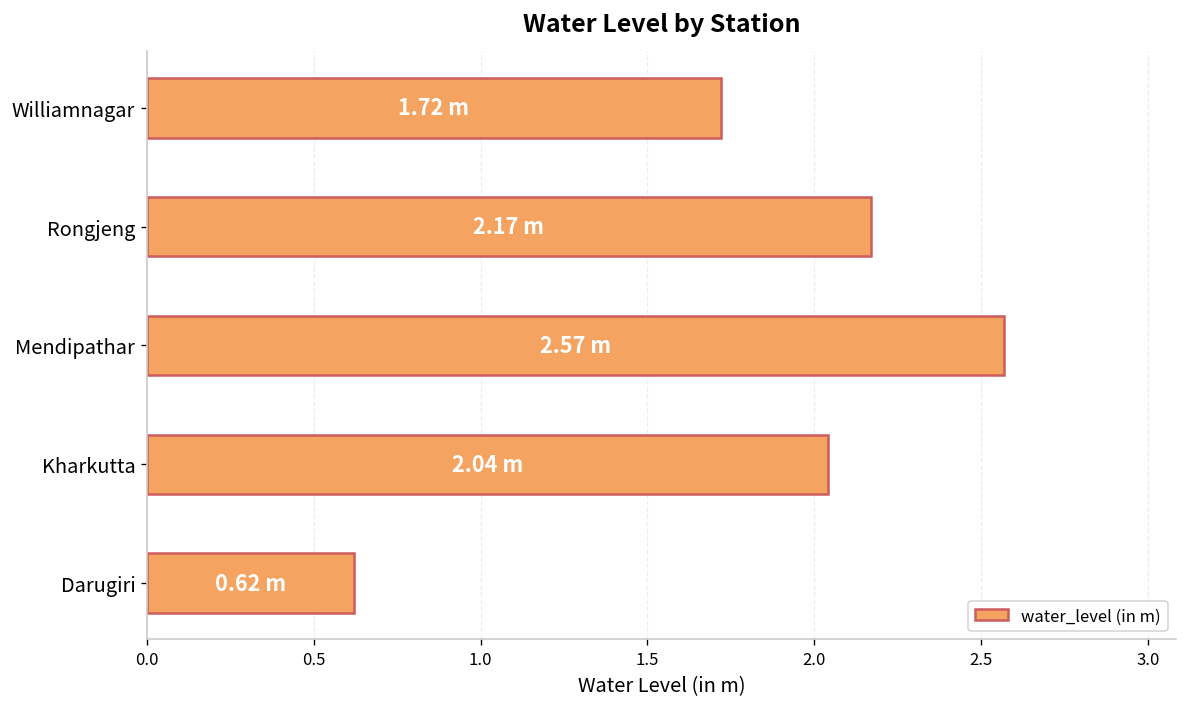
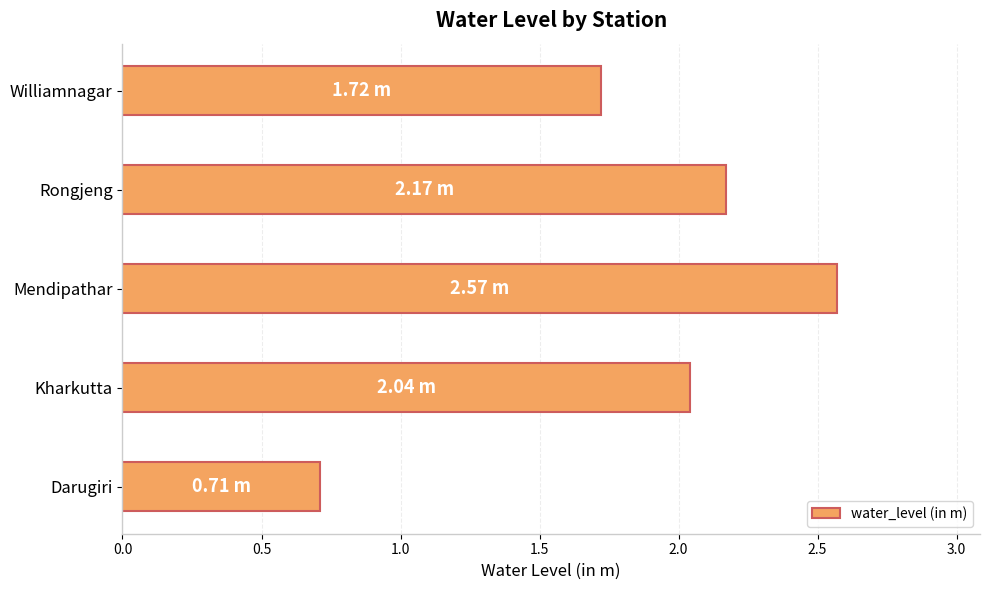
  {
    "Williamnagar": 1.72,
    "Rongjeng": 2.17,
    "Mendipathar": 2.57,
    "Kharkutta": 2.04,
-   "Darugiri": 0.62
+   "Darugiri": 0.71
  }
